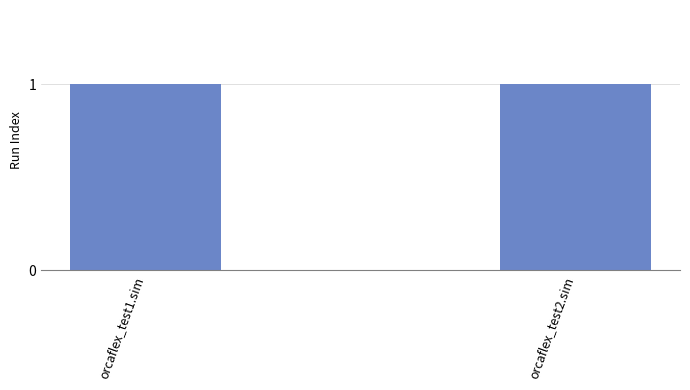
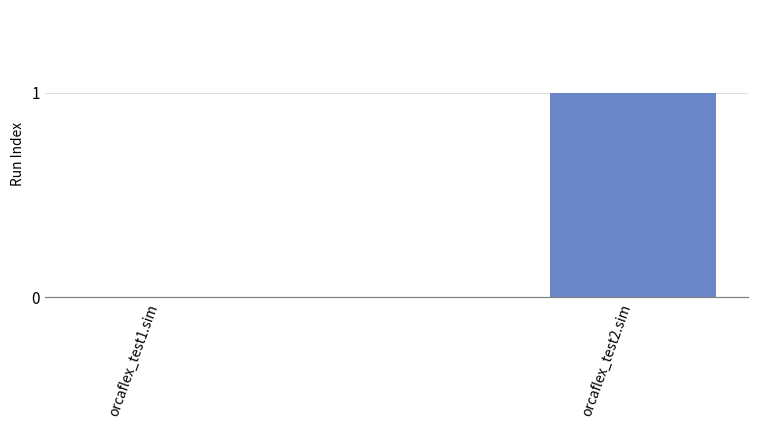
  {
-   "orcaflex_test1.sim": 1,
+   "orcaflex_test1.sim": 0,
    "orcaflex_test2.sim": 1
  }
